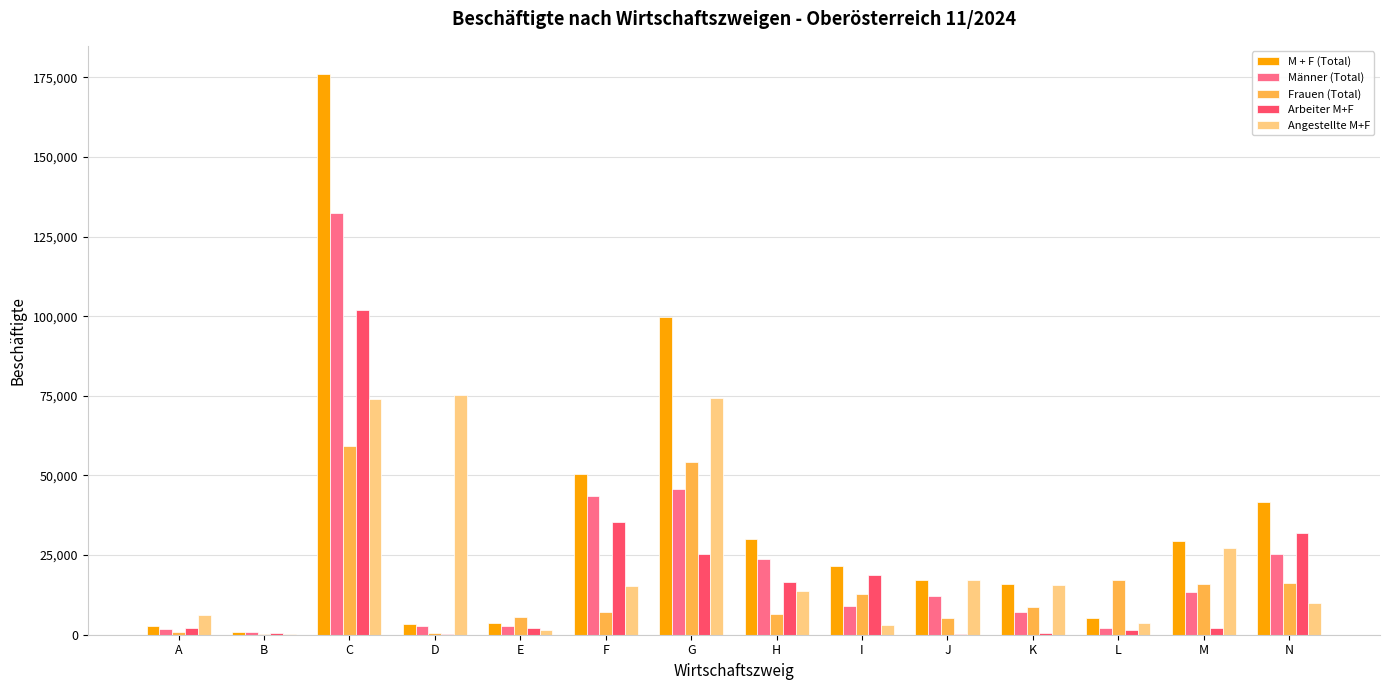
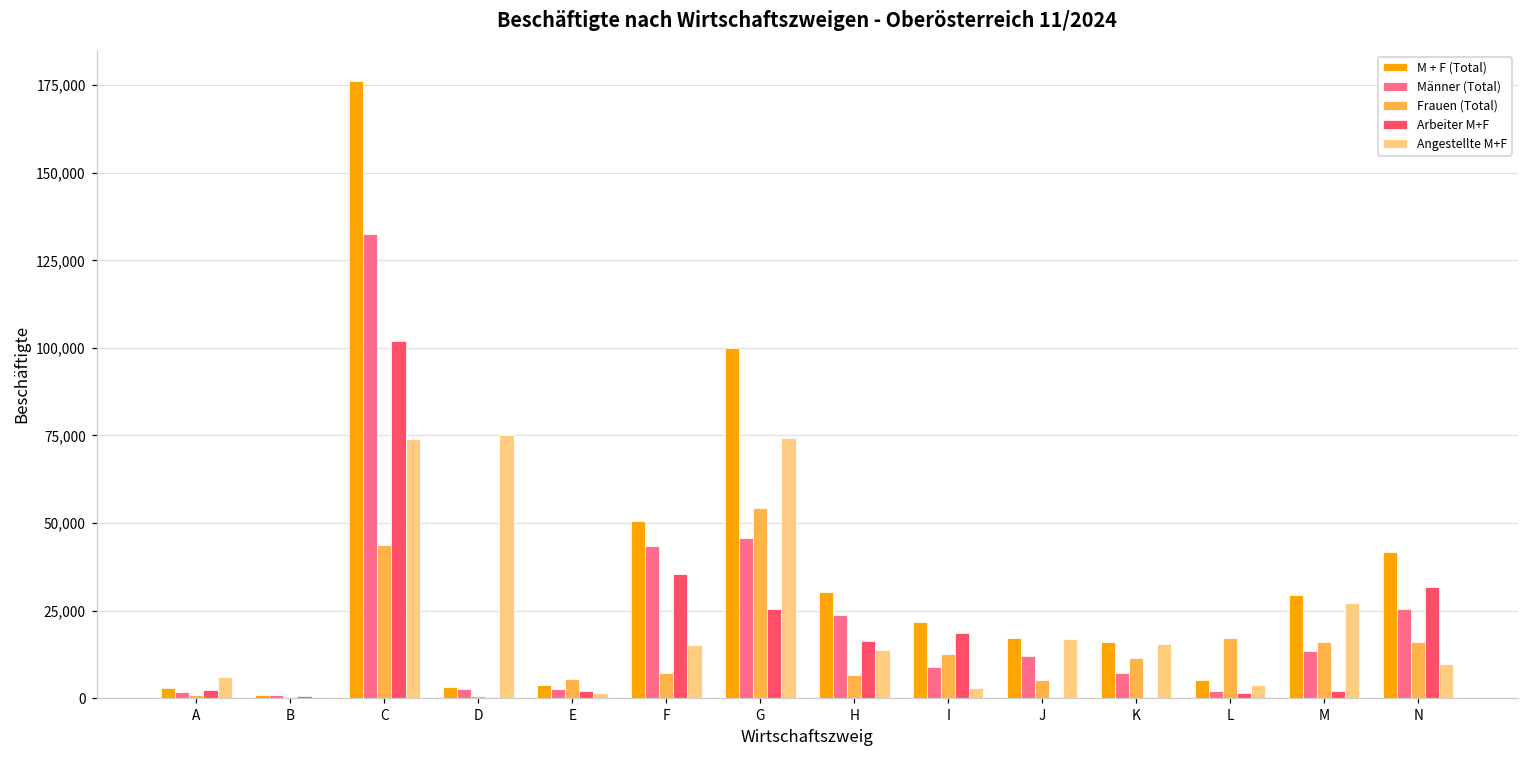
  {
    "M + F (Total)": {
      "A": "3,000",
      "B": "1,000",
      "C": "176,000",
      "D": "3,000",
      "E": "4,000",
      "F": "51,000",
      "G": "100,000",
      "H": "30,000",
      "I": "22,000",
      "J": "17,000",
      "K": "16,000",
      "L": "5,000",
      "M": "29,000",
      "N": "42,000"
    },
    "Frauen (Total)": {
      "A": "1,000",
-     "C": "59,000",
+     "C": "44,000",
      "E": "6,000",
      "F": "7,000",
      "G": "54,000",
      "H": "7,000",
      "I": "13,000",
      "J": "5,000",
-     "K": "9,000",
+     "K": "11,000",
      "L": "17,000",
      "M": "16,000",
      "N": "16,000"
    },
    "Angestellte M+F": {
      "A": "6,000",
      "C": "74,000",
      "D": "75,000",
      "E": "2,000",
      "F": "15,000",
      "G": "74,000",
      "H": "14,000",
      "I": "3,000",
      "J": "17,000",
      "K": "15,000",
      "L": "4,000",
      "M": "27,000",
      "N": "10,000"
    }
  }
